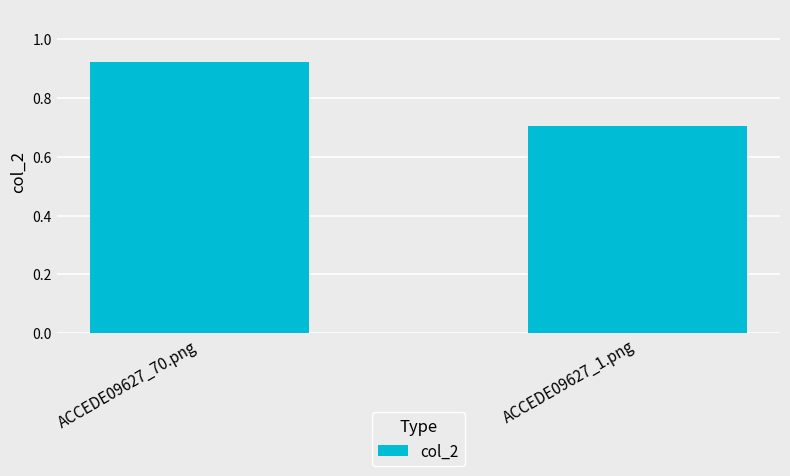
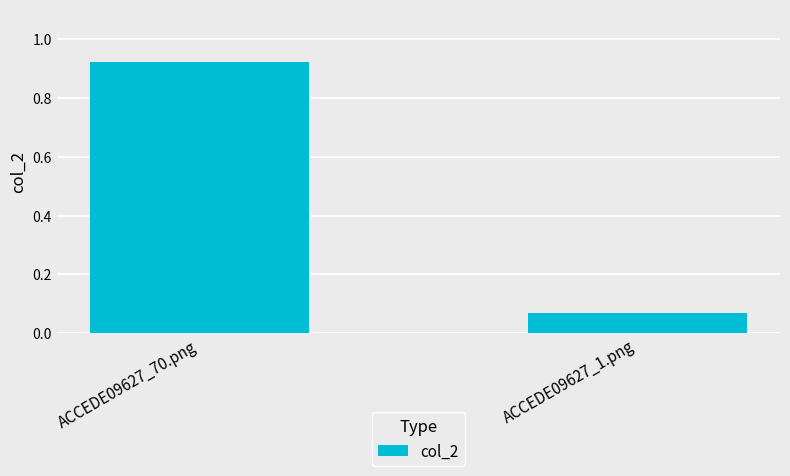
  {
    "ACCEDE09627_70.png": 0.92,
-   "ACCEDE09627_1.png": 0.70
+   "ACCEDE09627_1.png": 0.07
  }
